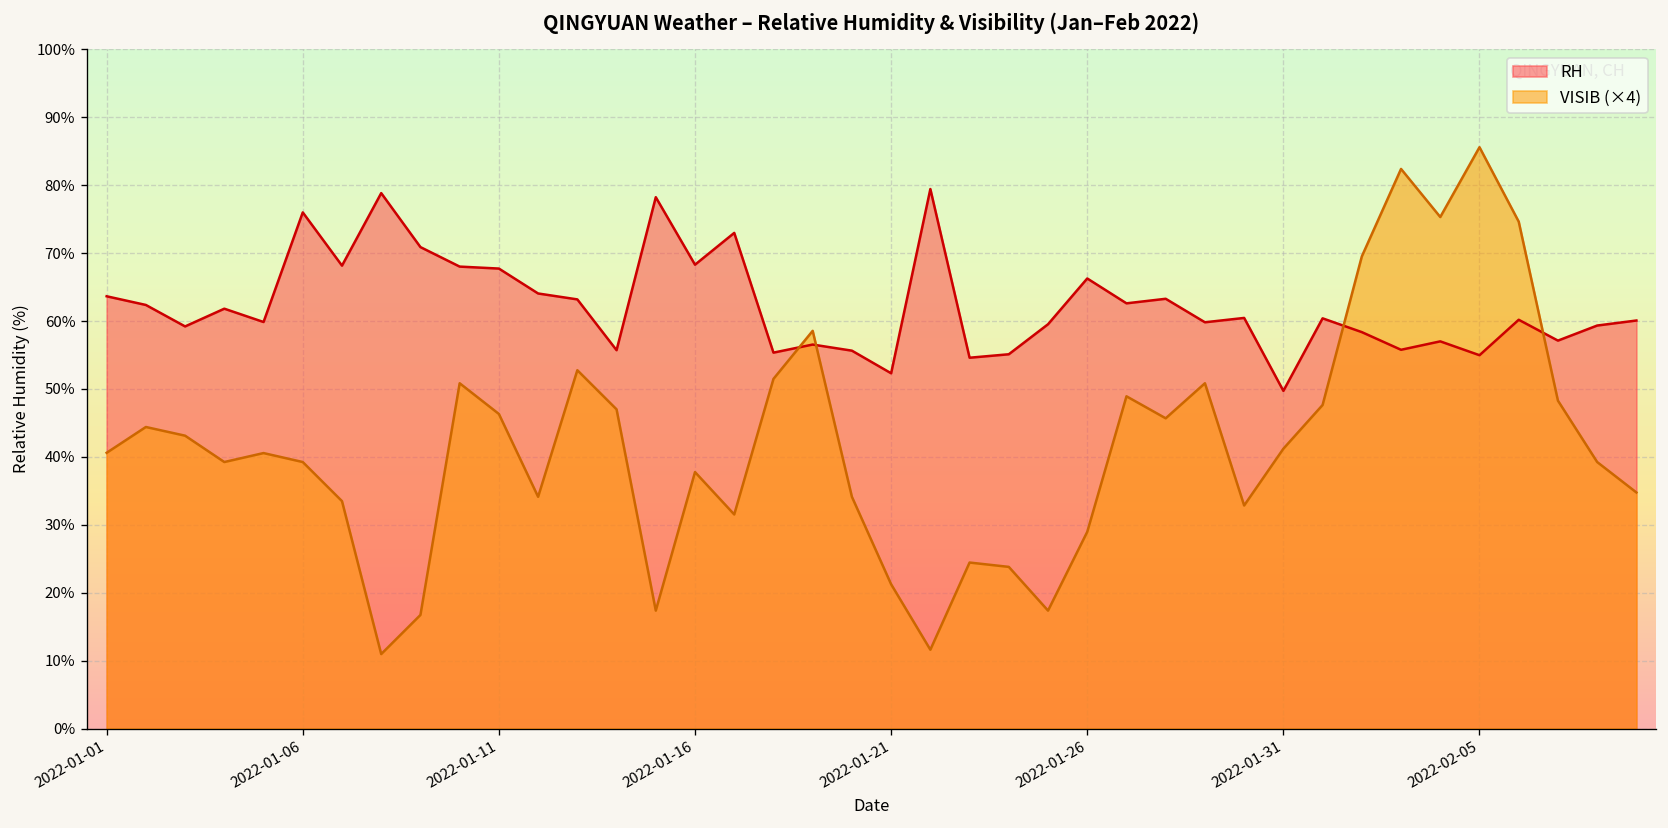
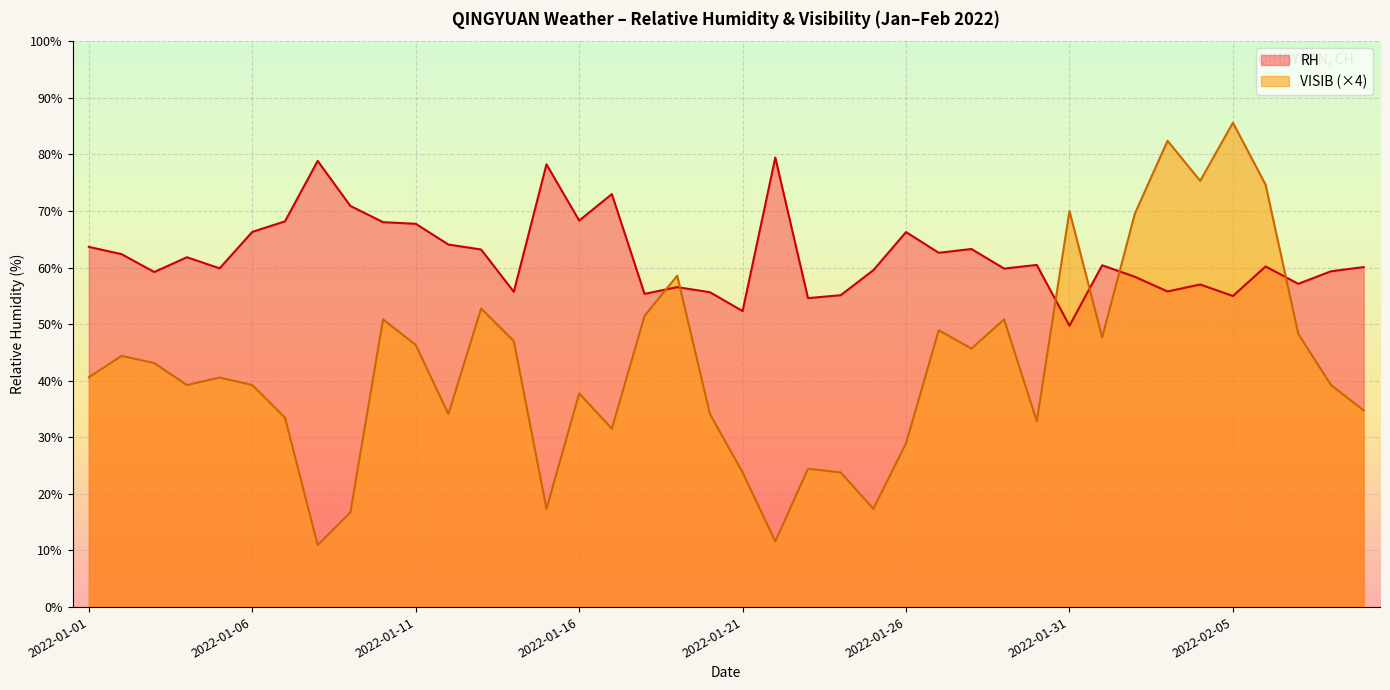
  {
    "RH": {
      "2022-01-01": "64%",
-     "2022-01-06": "76%",
+     "2022-01-06": "66%",
      "2022-01-11": "68%",
      "2022-01-16": "68%",
      "2022-01-21": "52%",
      "2022-01-26": "66%",
      "2022-01-31": "50%",
      "2022-02-05": "55%"
    },
    "VISIB (×4)": {
      "2022-01-01": "41%",
      "2022-01-06": "39%",
      "2022-01-11": "46%",
      "2022-01-16": "38%",
-     "2022-01-21": "21%",
+     "2022-01-21": "24%",
      "2022-01-26": "29%",
-     "2022-01-31": "41%",
+     "2022-01-31": "70%",
      "2022-02-05": "86%"
    }
  }
